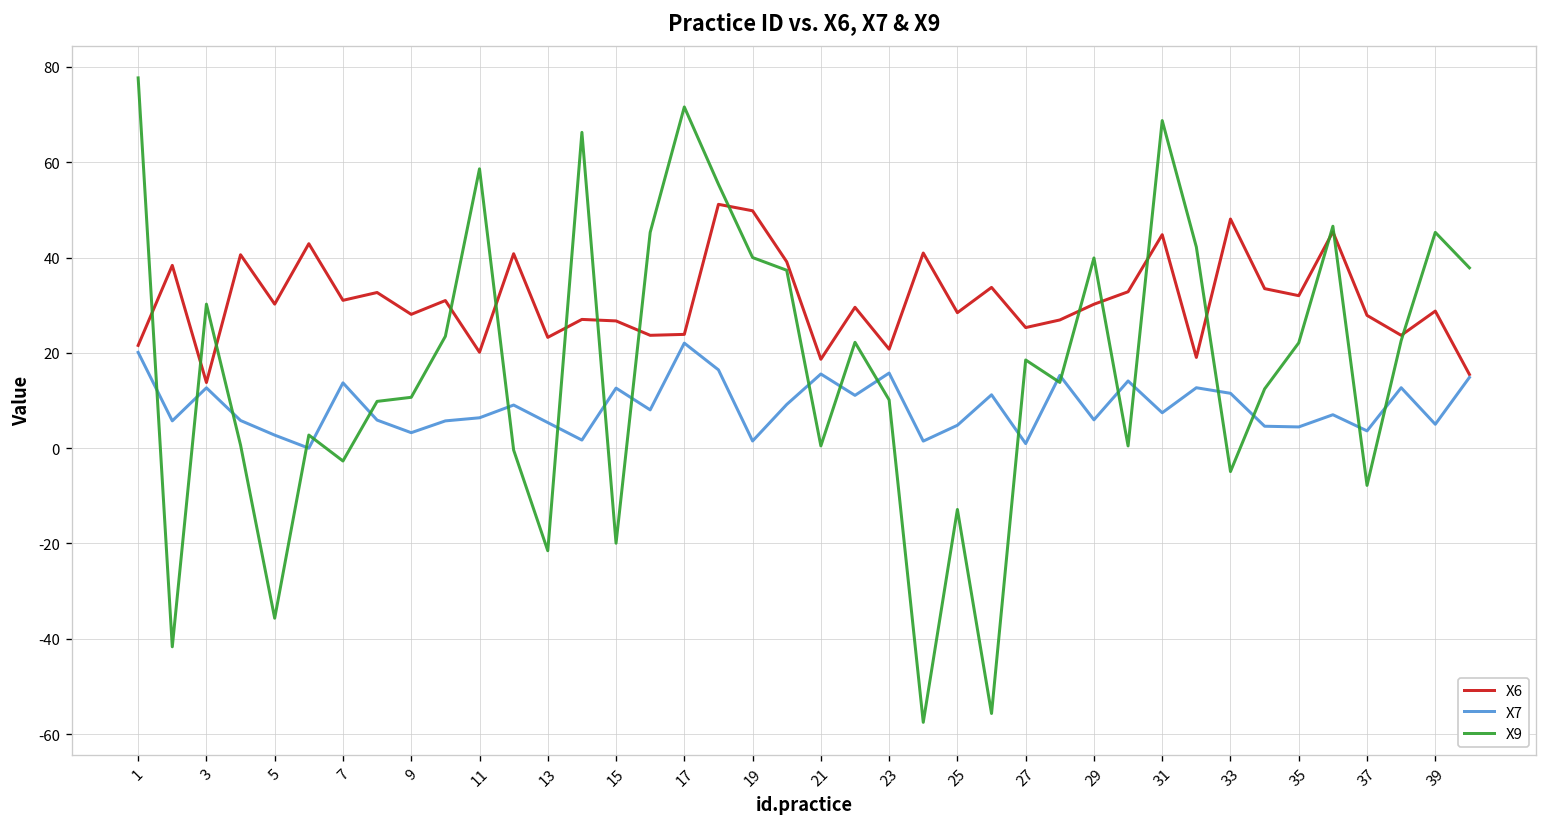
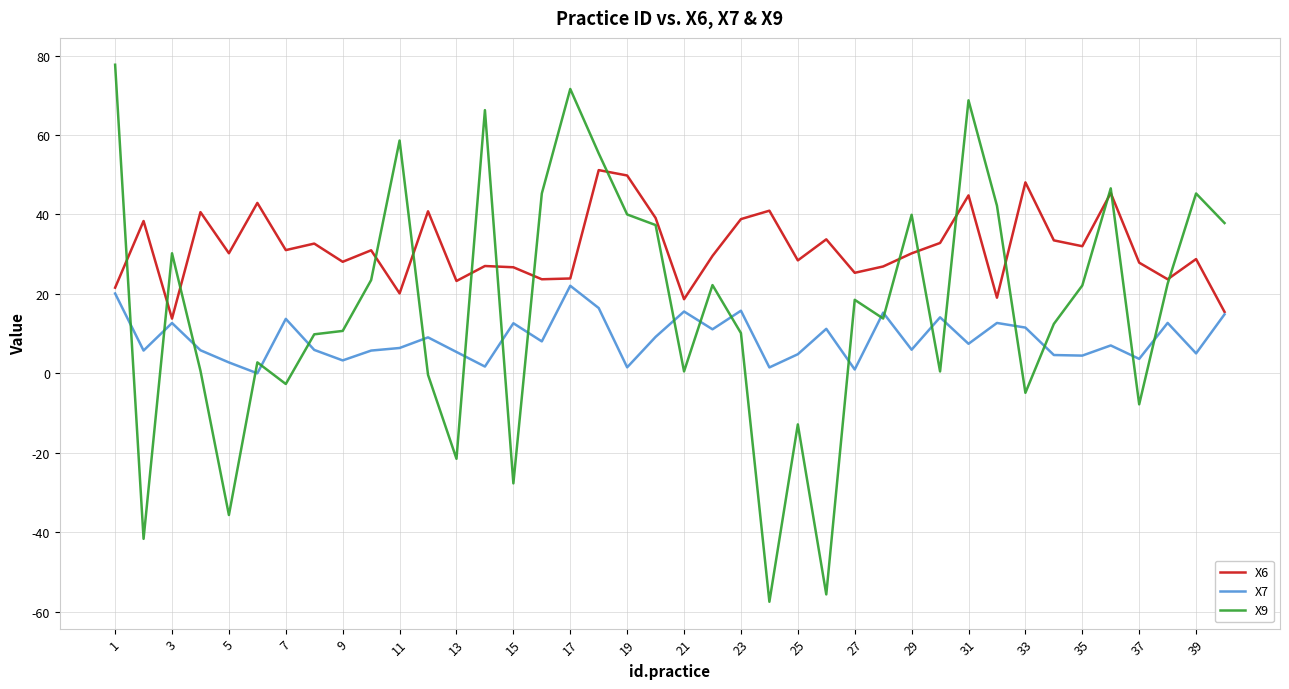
  {
    "X6": {
      "1": 22,
      "3": 14,
      "5": 30,
      "7": 31,
      "9": 28,
      "11": 20,
      "13": 23,
      "15": 27,
      "17": 24,
      "19": 50,
      "21": 19,
-     "23": 21,
+     "23": 39,
      "25": 28,
      "27": 25,
      "29": 30,
      "31": 45,
      "33": 48,
      "35": 32,
      "37": 28,
      "39": 29
    },
    "X7": {
      "1": 20,
      "3": 13,
      "5": 3,
      "7": 14,
      "9": 3,
      "11": 6,
      "13": 5,
      "15": 13,
      "17": 22,
      "19": 2,
      "21": 16,
      "23": 16,
      "25": 5,
      "27": 1,
      "29": 6,
      "31": 7,
      "33": 12,
      "35": 4,
      "37": 4,
      "39": 5
    },
    "X9": {
      "1": 78,
      "3": 30,
      "5": -36,
      "7": -3,
      "9": 11,
      "11": 59,
      "13": -22,
-     "15": -20,
+     "15": -28,
      "17": 72,
      "19": 40,
      "21": 0,
      "23": 10,
      "25": -13,
      "27": 19,
      "29": 40,
      "31": 69,
      "33": -5,
      "35": 22,
      "37": -8,
      "39": 45
    }
  }
